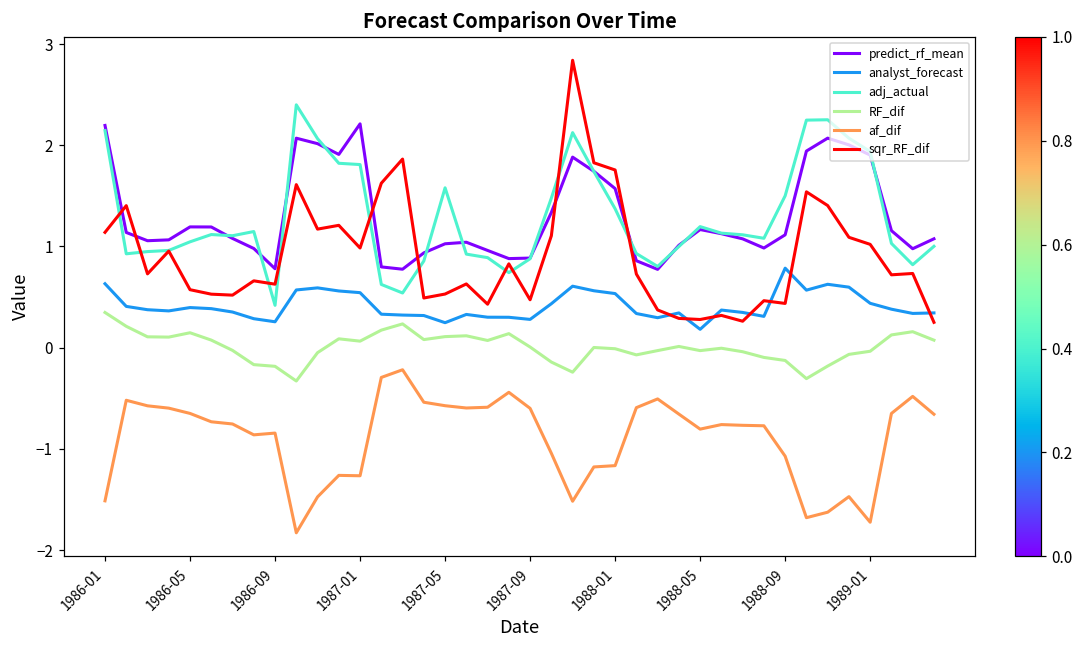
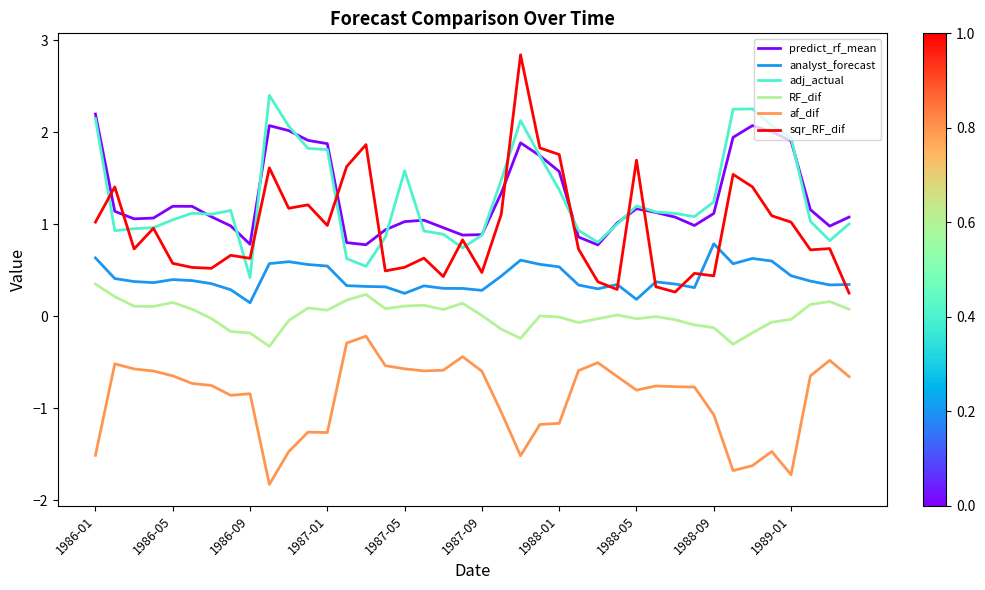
  {
    "predict_rf_mean": {
      "1986-01": 2.2,
      "1986-05": 1.2,
      "1986-09": 0.8,
-     "1987-01": 2.2,
+     "1987-01": 1.9,
      "1987-05": 1.0,
      "1988-01": 1.6,
      "1988-05": 1.2,
      "1988-09": 1.1,
      "1989-01": 1.9
    },
    "analyst_forecast": {
      "1986-01": 0.6,
      "1986-05": 0.4,
-     "1986-09": 0.3,
+     "1986-09": 0.1,
      "1987-01": 0.5,
      "1987-05": 0.2,
      "1987-09": 0.3,
      "1988-01": 0.5,
      "1988-05": 0.2,
      "1988-09": 0.8,
      "1989-01": 0.4
    },
    "adj_actual": {
      "1986-01": 2.1,
      "1986-05": 1.0,
      "1986-09": 0.4,
      "1987-01": 1.8,
      "1987-05": 1.6,
      "1988-01": 1.4,
      "1988-05": 1.2,
-     "1988-09": 1.5
+     "1988-09": 1.2
    },
    "RF_dif": {
      "1986-01": 0.3,
      "1986-05": 0.1,
      "1986-09": -0.2,
      "1987-01": 0.1,
      "1987-05": 0.1,
      "1987-09": 0.0,
      "1988-01": 0.0,
      "1988-05": 0.0,
      "1988-09": -0.1,
      "1989-01": 0.0
    },
    "af_dif": {
      "1986-01": -1.5,
      "1986-05": -0.6,
      "1986-09": -0.8,
      "1987-01": -1.3,
      "1987-05": -0.6,
      "1987-09": -0.6,
      "1988-01": -1.2,
      "1988-05": -0.8,
      "1988-09": -1.1,
      "1989-01": -1.7
    },
    "sqr_RF_dif": {
-     "1986-01": 1.1,
+     "1986-01": 1.0,
      "1986-05": 0.6,
      "1986-09": 0.6,
      "1987-01": 1.0,
      "1987-05": 0.5,
      "1987-09": 0.5,
      "1988-01": 1.8,
-     "1988-05": 0.3,
+     "1988-05": 1.7,
      "1988-09": 0.4,
      "1989-01": 1.0
    }
  }
